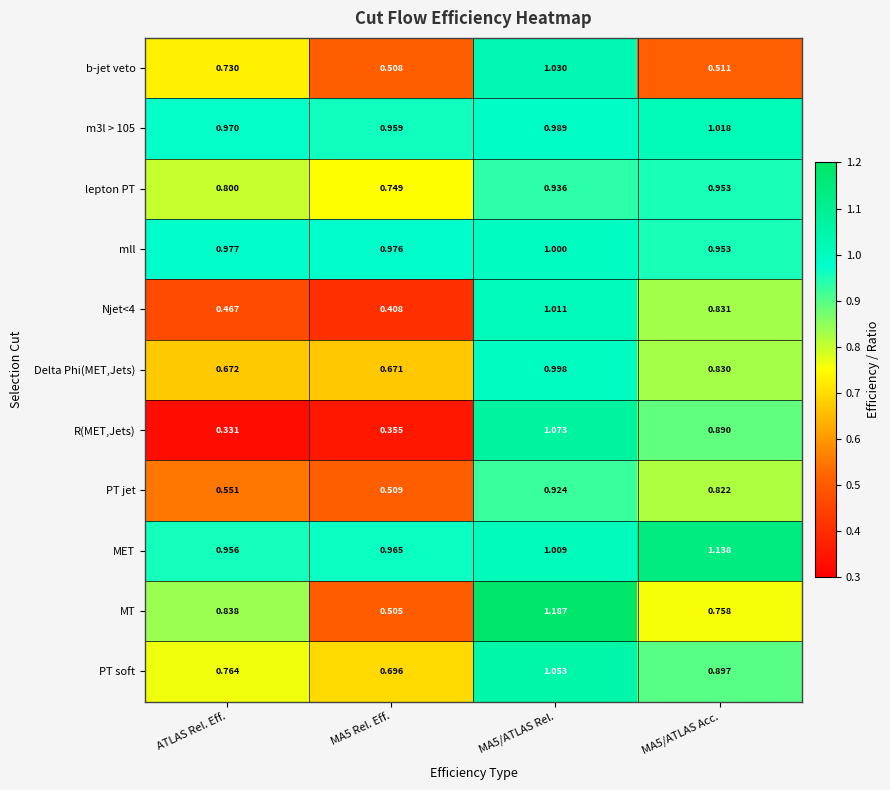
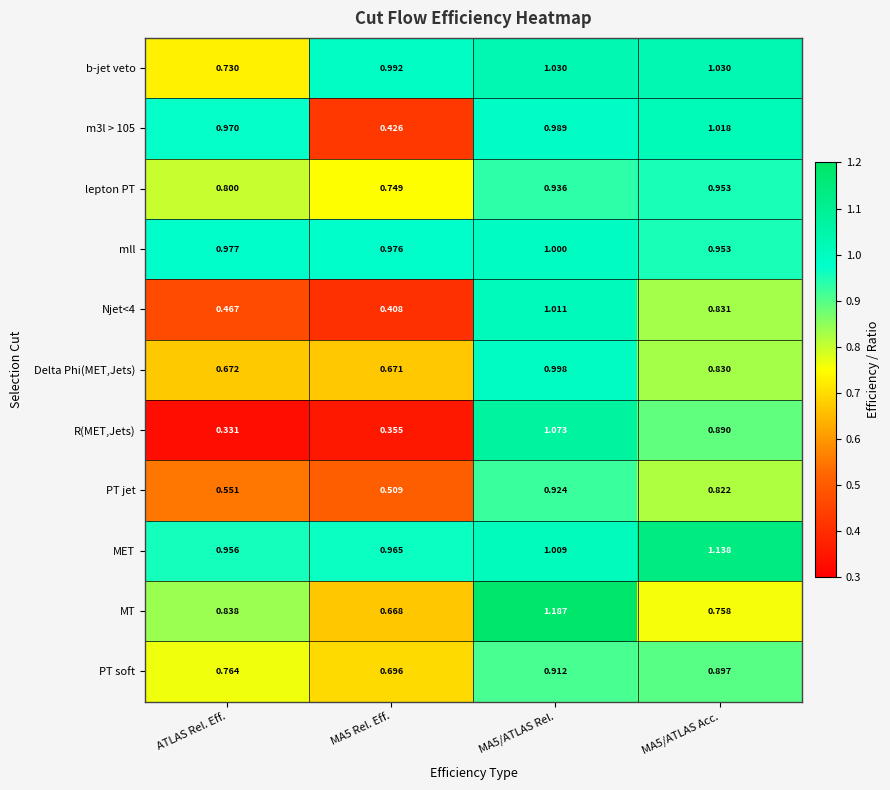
  {
    "b-jet veto": {
      "ATLAS Rel. Eff.": 0.730,
-     "MA5 Rel. Eff.": 0.508,
+     "MA5 Rel. Eff.": 0.992,
      "MA5/ATLAS Rel.": 1.030,
-     "MA5/ATLAS Acc.": 0.511
+     "MA5/ATLAS Acc.": 1.030
    },
    "m3l > 105": {
      "ATLAS Rel. Eff.": 0.970,
-     "MA5 Rel. Eff.": 0.959,
+     "MA5 Rel. Eff.": 0.426,
      "MA5/ATLAS Rel.": 0.989,
      "MA5/ATLAS Acc.": 1.018
    },
    "lepton PT": {
      "ATLAS Rel. Eff.": 0.800,
      "MA5 Rel. Eff.": 0.749,
      "MA5/ATLAS Rel.": 0.936,
      "MA5/ATLAS Acc.": 0.953
    },
    "mll": {
      "ATLAS Rel. Eff.": 0.977,
      "MA5 Rel. Eff.": 0.976,
      "MA5/ATLAS Rel.": 1.000,
      "MA5/ATLAS Acc.": 0.953
    },
    "Njet<4": {
      "ATLAS Rel. Eff.": 0.467,
      "MA5 Rel. Eff.": 0.408,
      "MA5/ATLAS Rel.": 1.011,
      "MA5/ATLAS Acc.": 0.831
    },
    "Delta Phi(MET,Jets)": {
      "ATLAS Rel. Eff.": 0.672,
      "MA5 Rel. Eff.": 0.671,
      "MA5/ATLAS Rel.": 0.998,
      "MA5/ATLAS Acc.": 0.830
    },
    "R(MET,Jets)": {
      "ATLAS Rel. Eff.": 0.331,
      "MA5 Rel. Eff.": 0.355,
      "MA5/ATLAS Rel.": 1.073,
      "MA5/ATLAS Acc.": 0.890
    },
    "PT jet": {
      "ATLAS Rel. Eff.": 0.551,
      "MA5 Rel. Eff.": 0.509,
      "MA5/ATLAS Rel.": 0.924,
      "MA5/ATLAS Acc.": 0.822
    },
    "MET": {
      "ATLAS Rel. Eff.": 0.956,
      "MA5 Rel. Eff.": 0.965,
      "MA5/ATLAS Rel.": 1.009,
      "MA5/ATLAS Acc.": 1.138
    },
    "MT": {
      "ATLAS Rel. Eff.": 0.838,
-     "MA5 Rel. Eff.": 0.505,
+     "MA5 Rel. Eff.": 0.668,
      "MA5/ATLAS Rel.": 1.187,
      "MA5/ATLAS Acc.": 0.758
    },
    "PT soft": {
      "ATLAS Rel. Eff.": 0.764,
      "MA5 Rel. Eff.": 0.696,
-     "MA5/ATLAS Rel.": 1.053,
+     "MA5/ATLAS Rel.": 0.912,
      "MA5/ATLAS Acc.": 0.897
    }
  }
